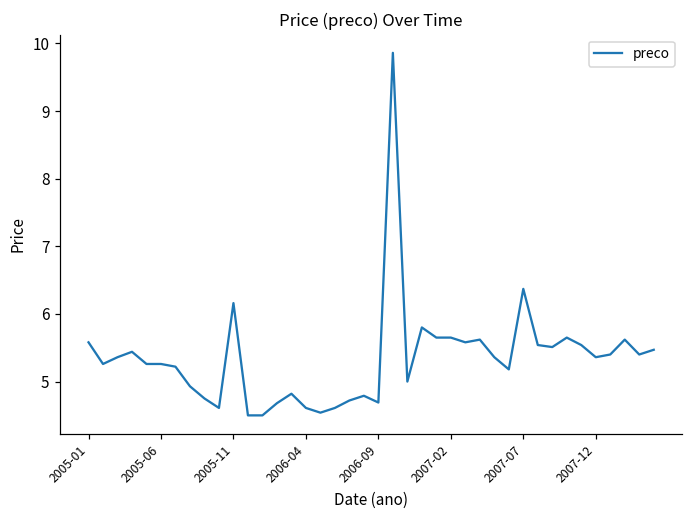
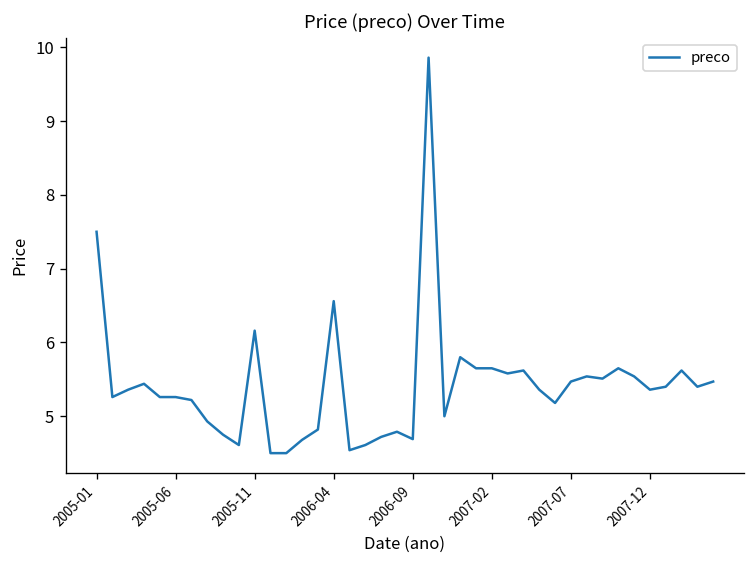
  {
-   "2005-01": 5.6,
+   "2005-01": 7.5,
    "2005-06": 5.3,
    "2005-11": 6.2,
-   "2006-04": 4.6,
+   "2006-04": 6.6,
    "2006-09": 4.7,
    "2007-02": 5.7,
-   "2007-07": 6.4,
+   "2007-07": 5.5,
    "2007-12": 5.4
  }
